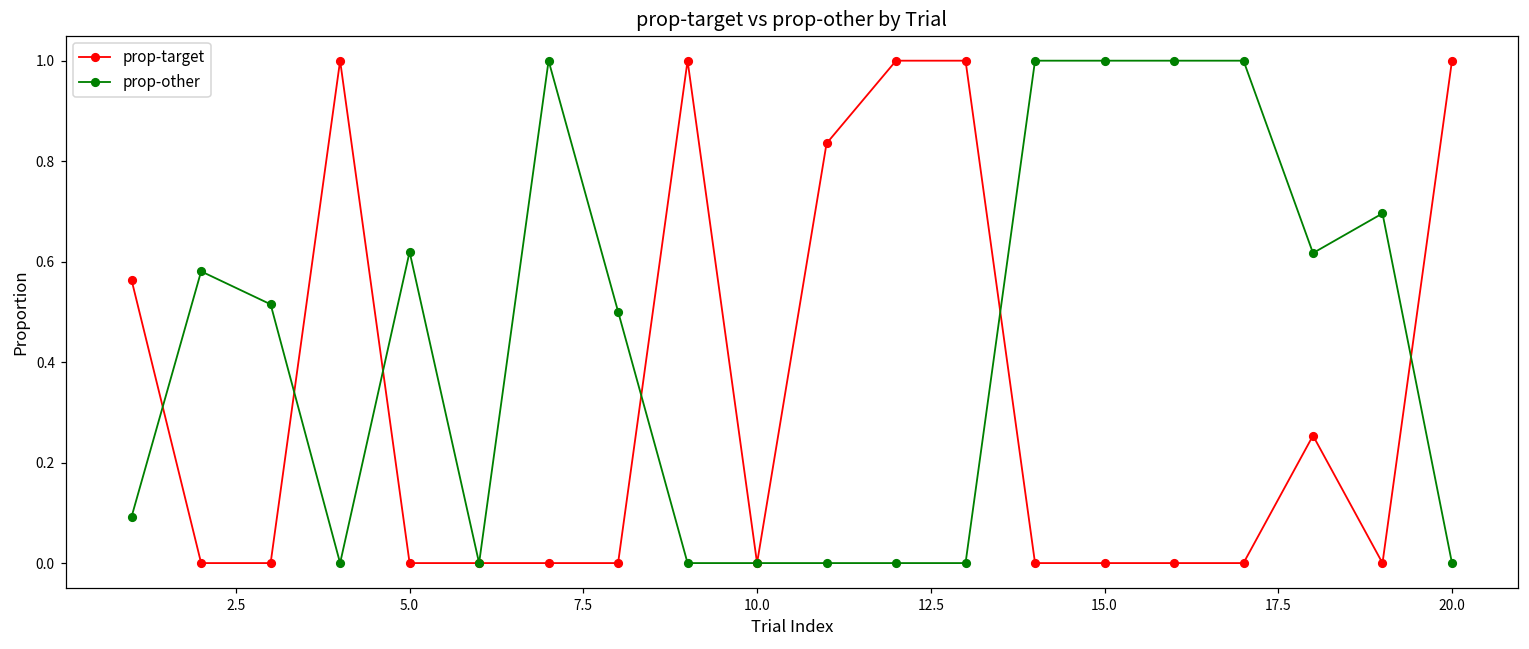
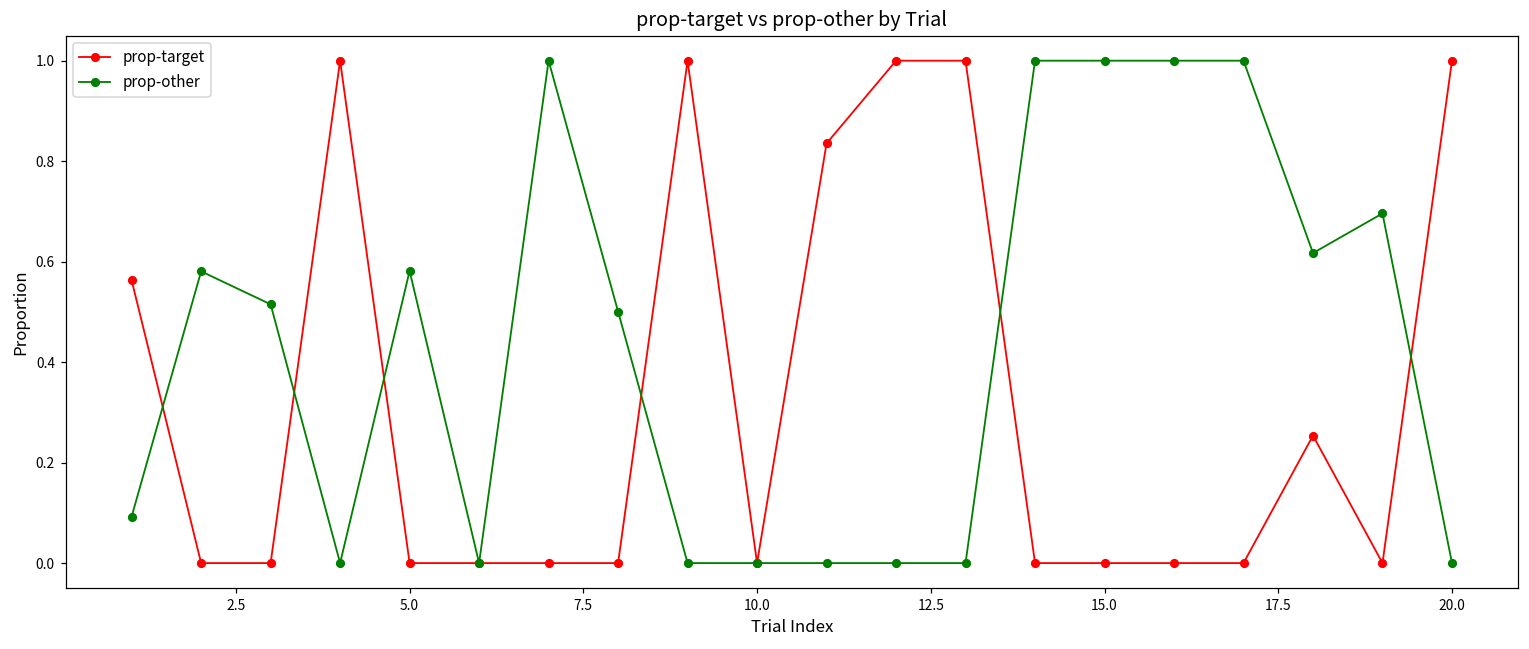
  {
    "prop-target": {
      "5.0": 0.00,
      "15.0": 0.00,
      "20.0": 1.00
    },
    "prop-other": {
-     "5.0": 0.62,
+     "5.0": 0.58,
      "15.0": 1.00,
      "20.0": 0.00
    }
  }
